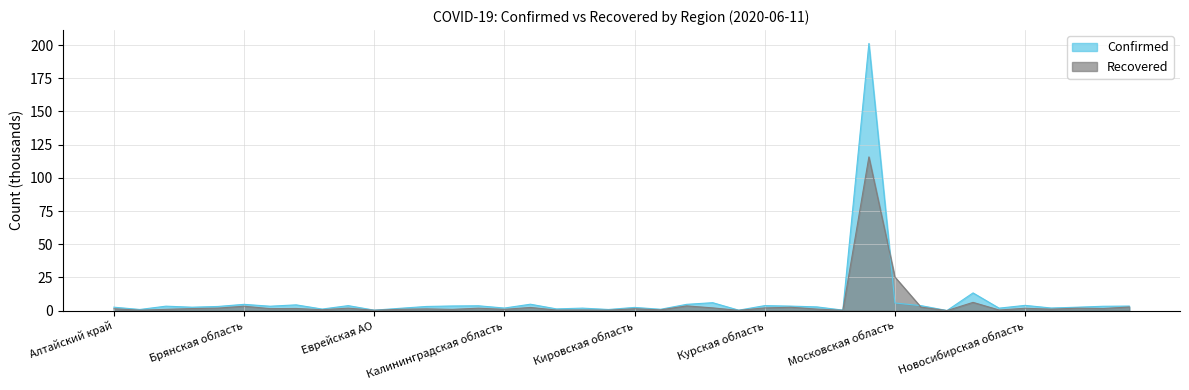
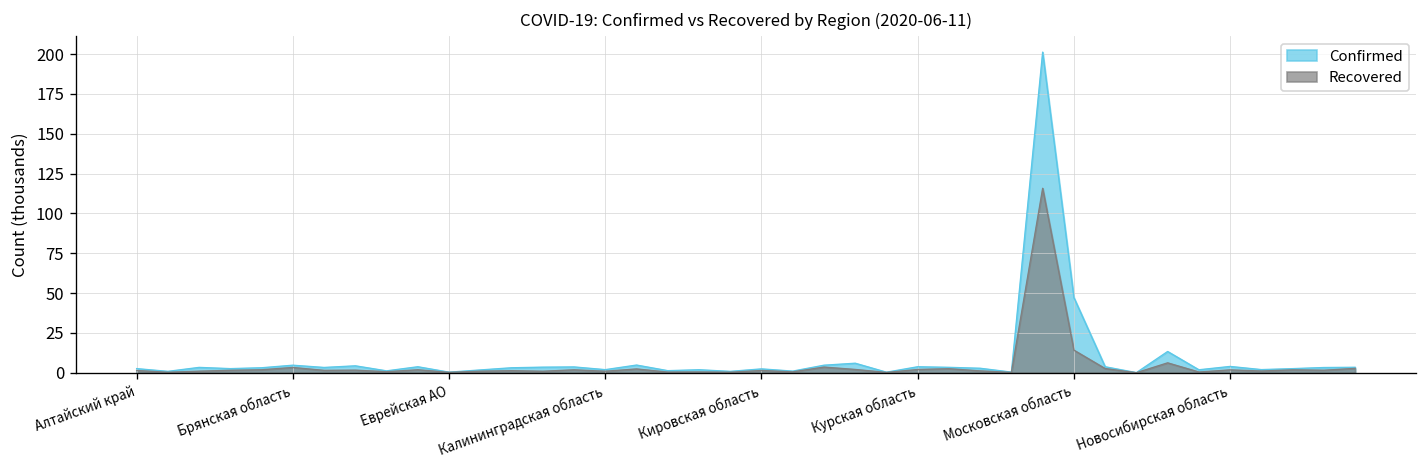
  {
    "Confirmed": {
-     "Московская область": 6,
+     "Московская область": 47,
      "Новосибирская область": 4
    },
    "Recovered": {
-     "Московская область": 25,
+     "Московская область": 14,
      "Новосибирская область": 2
    }
  }
